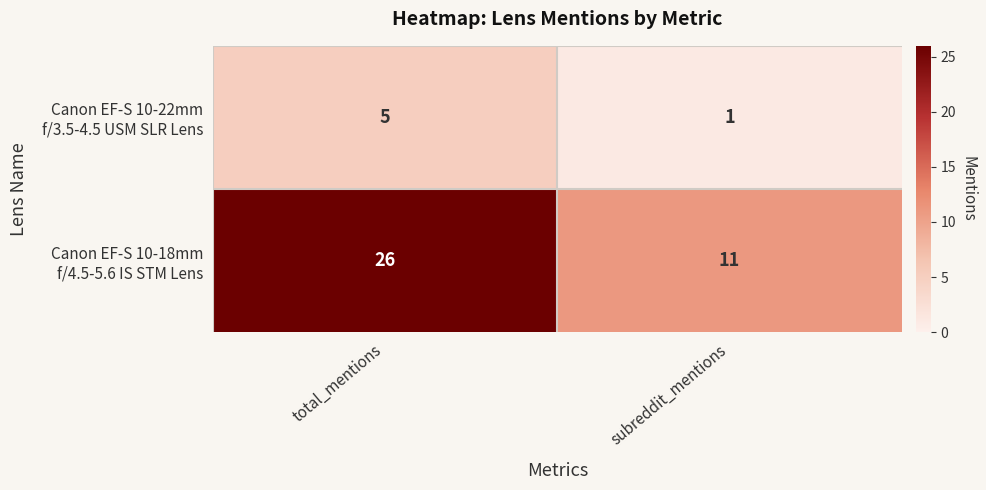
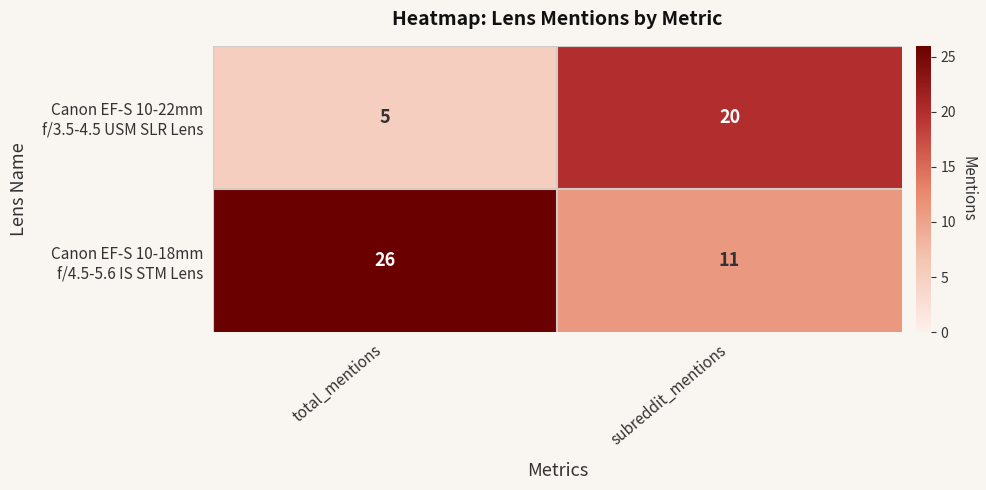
  {
    "Canon EF-S 10-22mm f/3.5-4.5 USM SLR Lens": {
      "total_mentions": 5,
-     "subreddit_mentions": 1
+     "subreddit_mentions": 20
    },
    "Canon EF-S 10-18mm f/4.5-5.6 IS STM Lens": {
      "total_mentions": 26,
      "subreddit_mentions": 11
    }
  }
